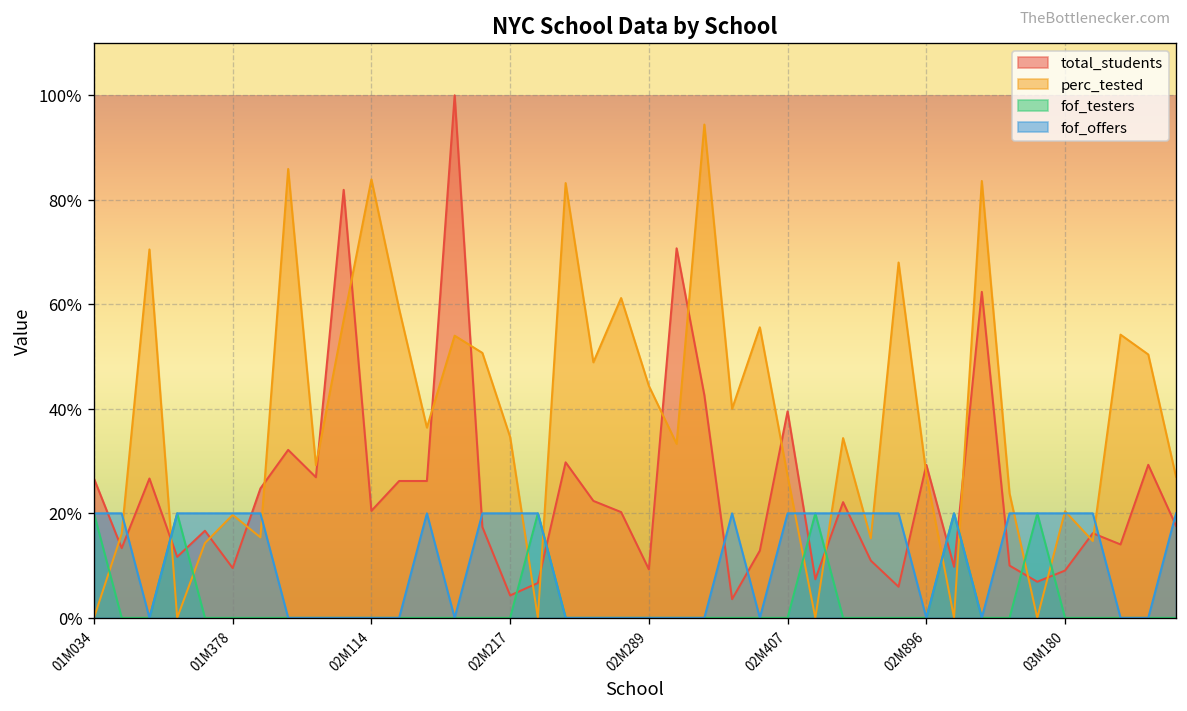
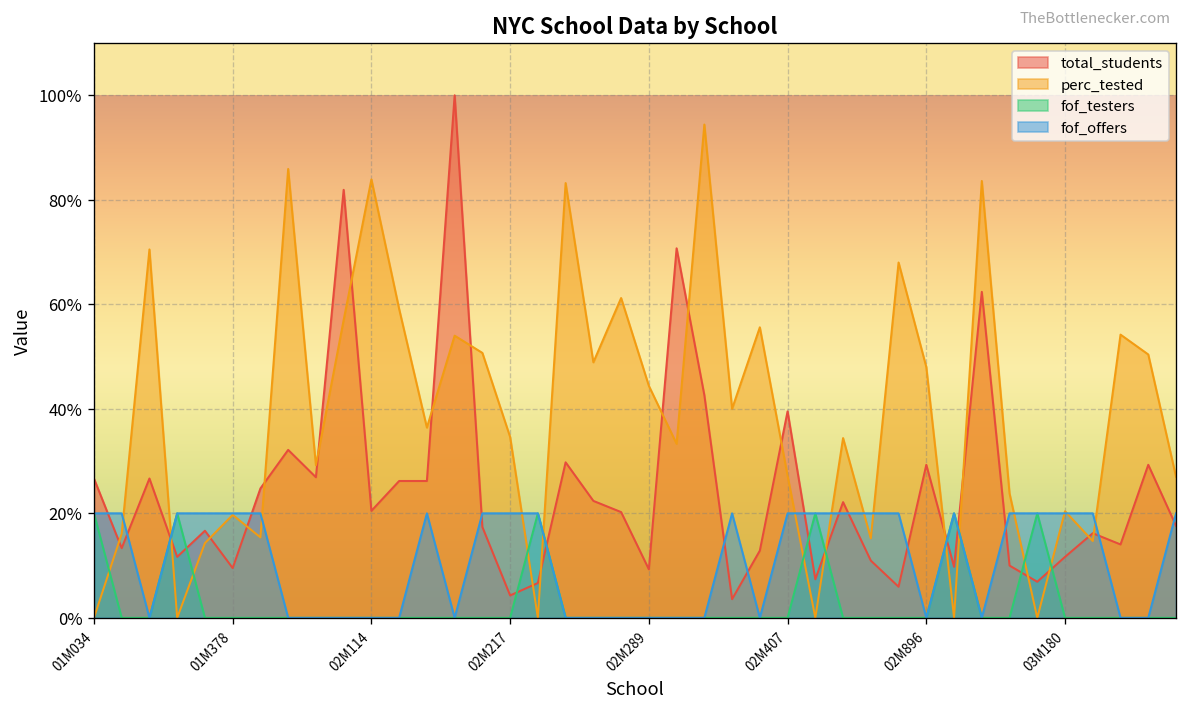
  {
    "total_students": {
      "01M034": "27%",
      "01M378": "10%",
      "02M114": "20%",
      "02M217": "4%",
      "02M289": "9%",
      "02M407": "40%",
      "02M896": "29%",
-     "03M180": "9%"
+     "03M180": "12%"
    },
    "perc_tested": {
      "01M034": "0%",
      "02M114": "84%",
      "02M217": "35%",
      "02M289": "44%",
      "02M407": "27%",
-     "02M896": "28%"
+     "02M896": "48%"
    },
    "fof_testers": {
      "01M378": "0%",
      "02M217": "0%",
      "02M407": "0%",
      "03M180": "0%"
    },
    "fof_offers": {
      "02M217": "20%",
      "02M407": "20%"
    }
  }
